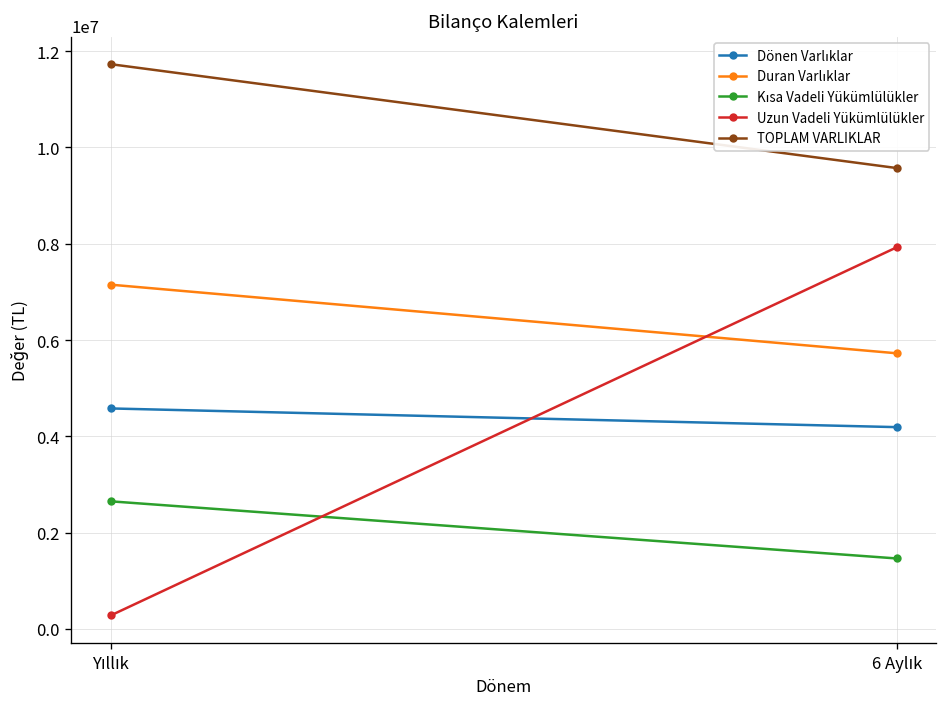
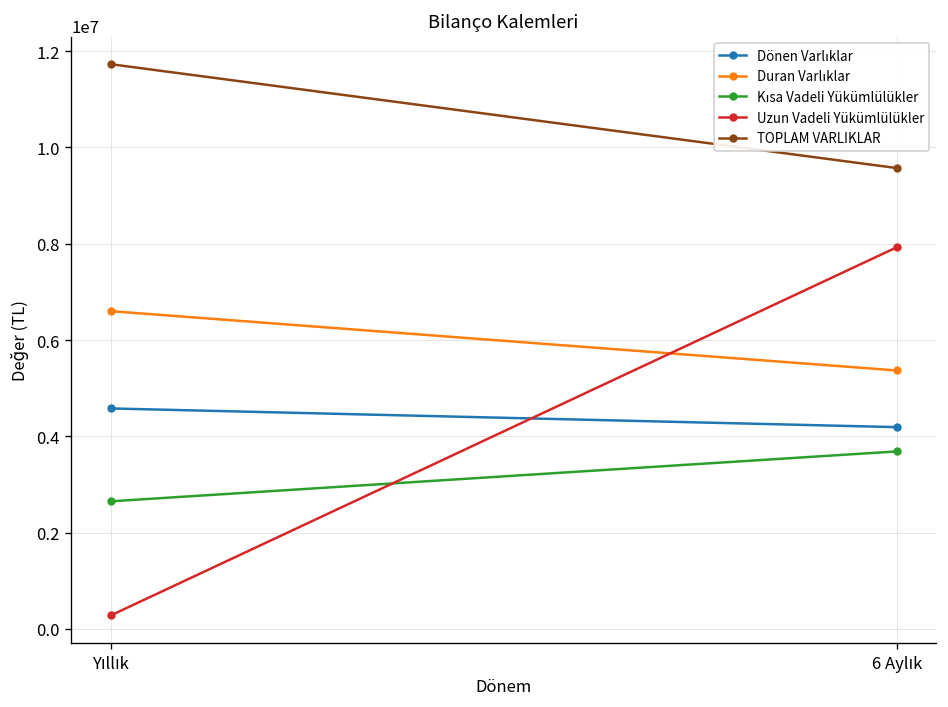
  {
    "Dönen Varlıklar": {
      "Yıllık": 4600000,
      "6 Aylık": 4200000
    },
    "Duran Varlıklar": {
-     "Yıllık": 7100000,
-     "6 Aylık": 5700000
+     "Yıllık": 6600000,
+     "6 Aylık": 5400000
    },
    "Kısa Vadeli Yükümlülükler": {
      "Yıllık": 2700000,
-     "6 Aylık": 1500000
+     "6 Aylık": 3700000
    },
    "Uzun Vadeli Yükümlülükler": {
      "Yıllık": 300000,
      "6 Aylık": 7900000
    },
    "TOPLAM VARLIKLAR": {
      "Yıllık": 11700000,
      "6 Aylık": 9600000
    }
  }
